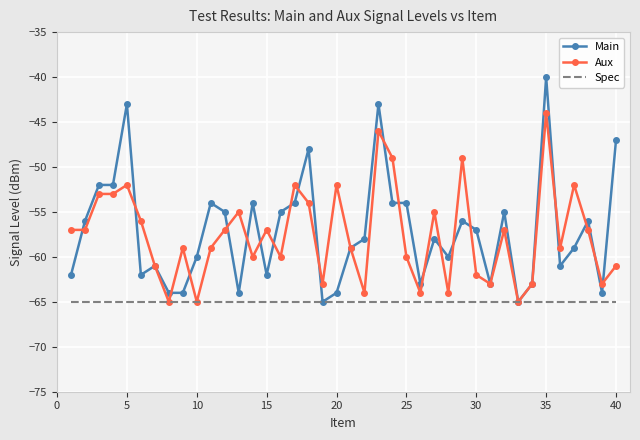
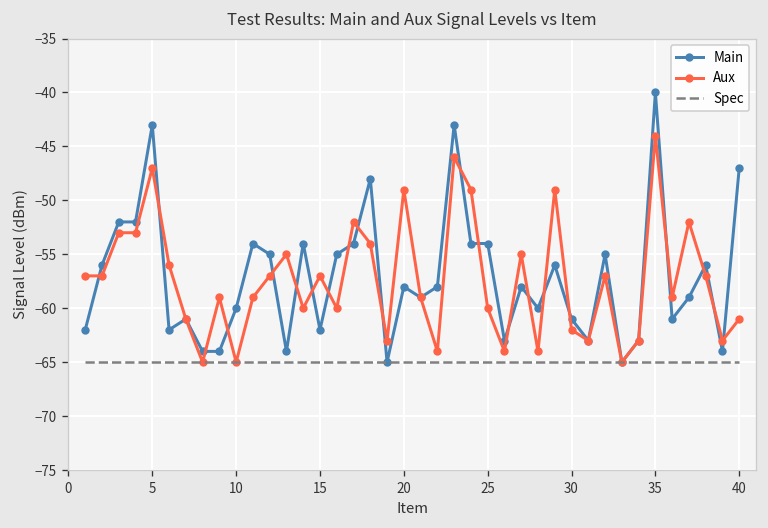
  {
    "Main": {
      "5": -43,
      "10": -60,
      "15": -62,
-     "20": -64,
+     "20": -58,
      "25": -54,
-     "30": -57,
+     "30": -61,
      "35": -40,
      "40": -47
    },
    "Aux": {
-     "5": -52,
+     "5": -47,
      "15": -57,
-     "20": -52,
+     "20": -49,
      "25": -60,
      "30": -62,
      "35": -44,
      "40": -61
    },
    "Spec": {
      "5": -65,
      "15": -65,
      "20": -65,
      "25": -65,
      "30": -65,
      "35": -65,
      "40": -65
    }
  }
